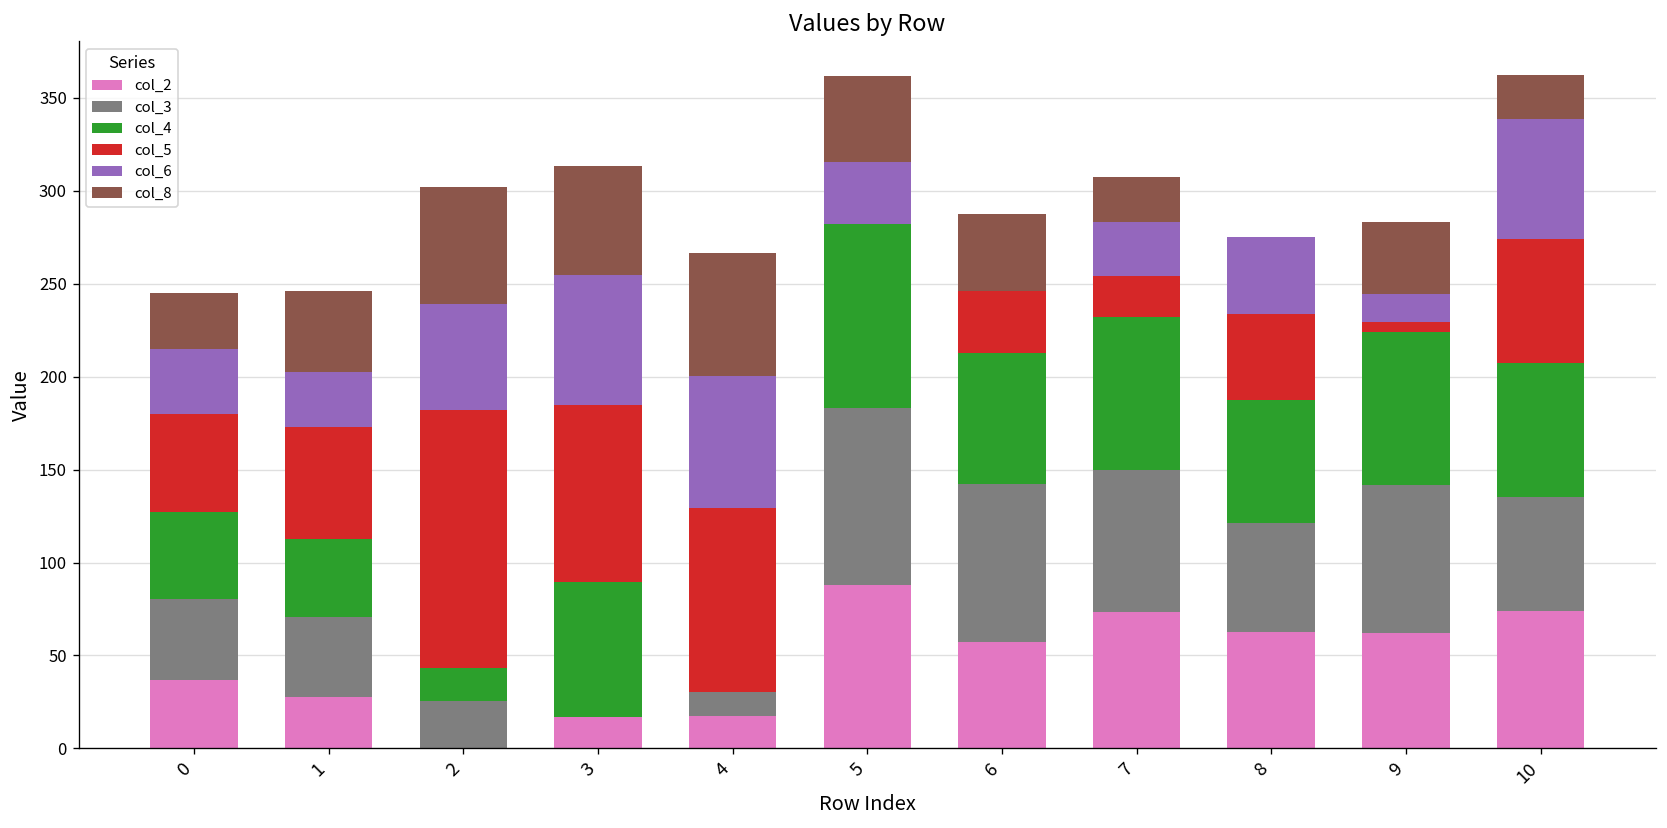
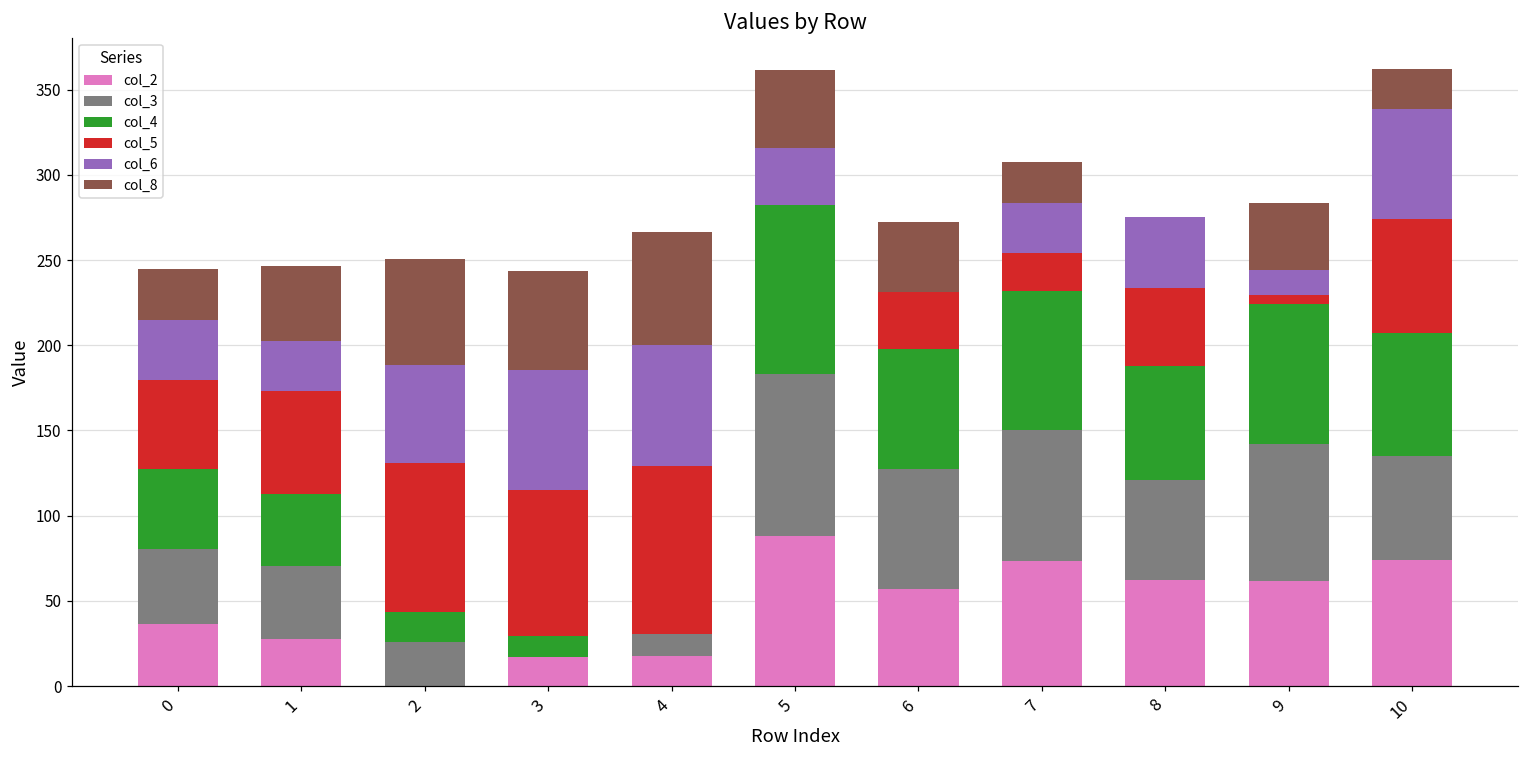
  {
    "col_2": {
      "0": 37,
      "1": 28,
      "2": 0,
      "3": 17,
      "4": 17,
      "5": 88,
      "6": 57,
      "7": 73,
      "8": 63,
      "9": 62,
      "10": 74
    },
    "col_3": {
      "0": 44,
      "1": 43,
      "2": 26,
      "3": 0,
      "4": 13,
      "5": 95,
-     "6": 85,
+     "6": 70,
      "7": 77,
      "8": 59,
      "9": 80,
      "10": 61
    },
    "col_4": {
      "0": 47,
      "1": 42,
      "2": 17,
-     "3": 73,
+     "3": 13,
      "4": 0,
      "5": 99,
      "6": 71,
      "7": 82,
      "8": 67,
      "9": 82,
      "10": 72
    },
    "col_5": {
      "0": 52,
      "1": 60,
-     "2": 139,
-     "3": 95,
+     "2": 88,
+     "3": 86,
      "4": 99,
      "5": 0,
      "6": 33,
      "7": 22,
      "8": 46,
      "9": 5,
      "10": 66
    },
    "col_6": {
      "0": 35,
      "1": 29,
      "2": 57,
      "3": 70,
      "4": 71,
      "5": 33,
      "6": 0,
      "7": 29,
      "8": 41,
      "9": 15,
      "10": 65
    },
    "col_8": {
      "0": 30,
      "1": 44,
      "2": 63,
      "3": 59,
      "4": 67,
      "5": 46,
      "6": 41,
      "7": 24,
      "8": 0,
      "9": 39,
      "10": 24
    }
  }
